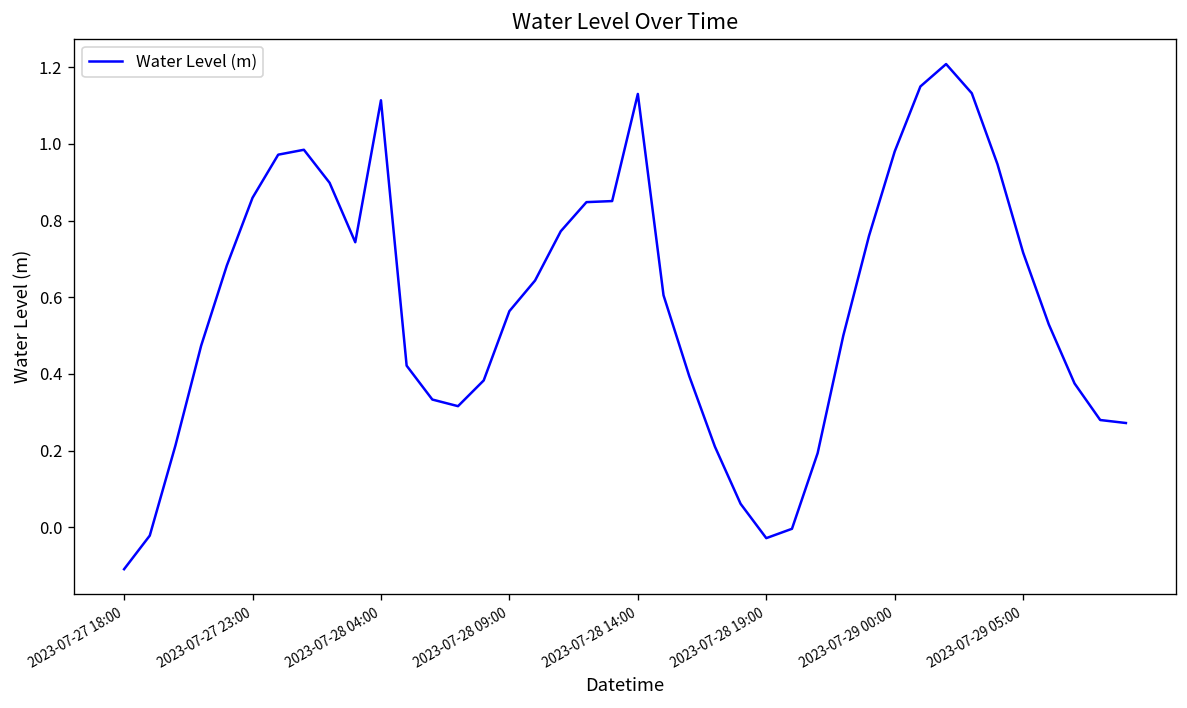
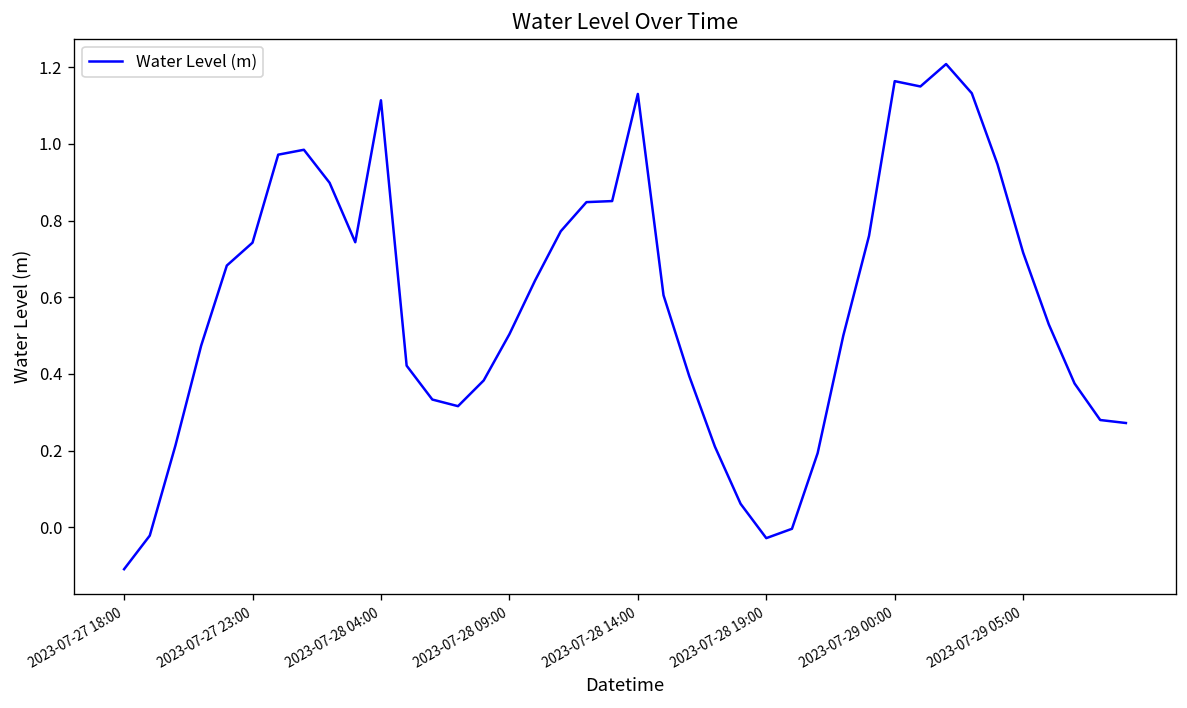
  {
    "2023-07-27 18:00": -0.11,
-   "2023-07-27 23:00": 0.86,
+   "2023-07-27 23:00": 0.74,
    "2023-07-28 04:00": 1.11,
-   "2023-07-28 09:00": 0.56,
+   "2023-07-28 09:00": 0.50,
    "2023-07-28 14:00": 1.13,
    "2023-07-28 19:00": -0.03,
-   "2023-07-29 00:00": 0.98,
+   "2023-07-29 00:00": 1.16,
    "2023-07-29 05:00": 0.72
  }
